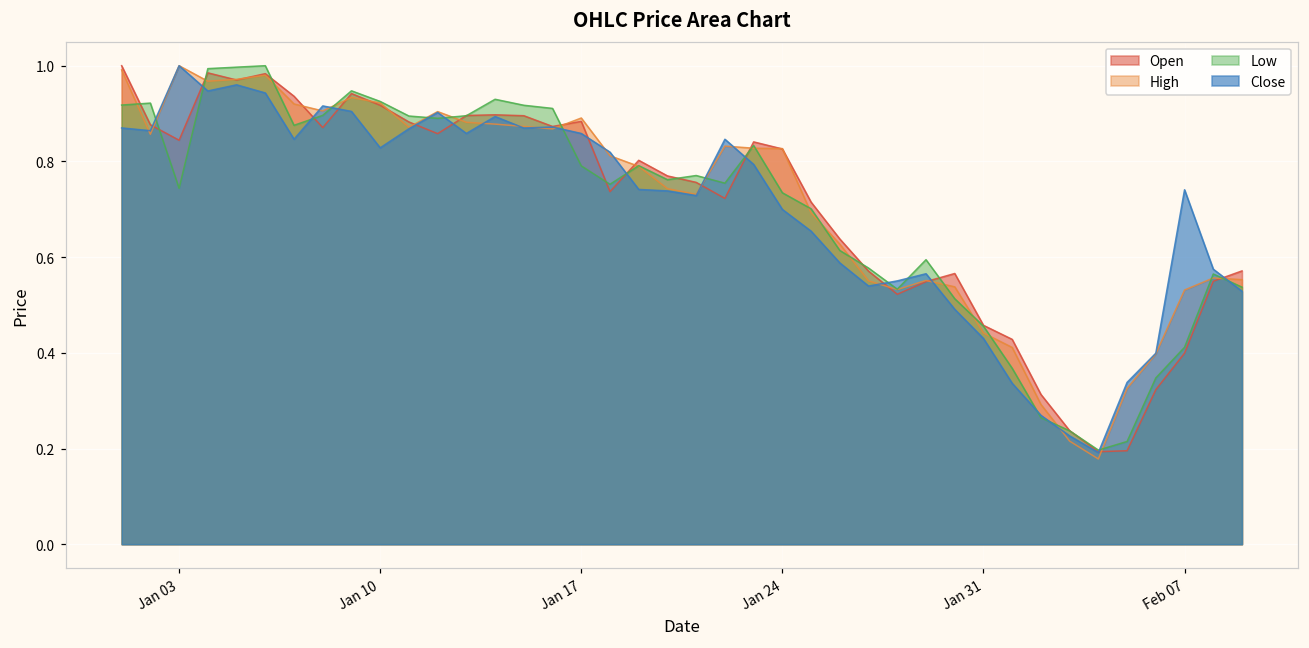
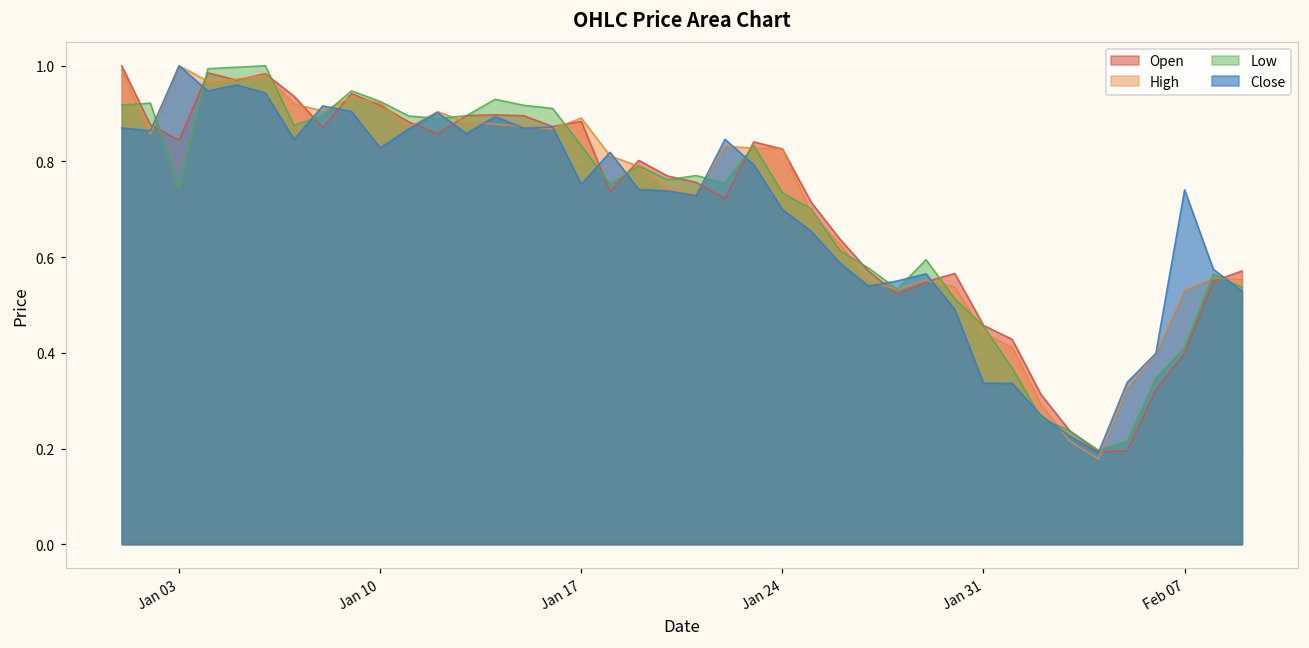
  {
    "Low": {
      "Jan 03": 0.74,
-     "Jan 17": 0.79,
+     "Jan 17": 0.83,
      "Jan 24": 0.73,
      "Feb 07": 0.41
    },
    "Close": {
      "Jan 10": 0.83,
-     "Jan 17": 0.86,
+     "Jan 17": 0.75,
      "Jan 24": 0.70,
-     "Jan 31": 0.43,
+     "Jan 31": 0.34,
      "Feb 07": 0.74
    }
  }
